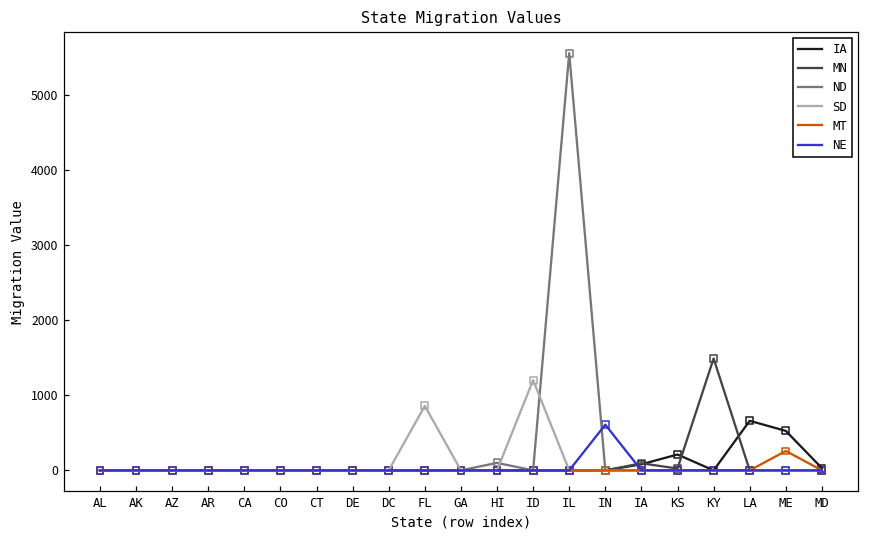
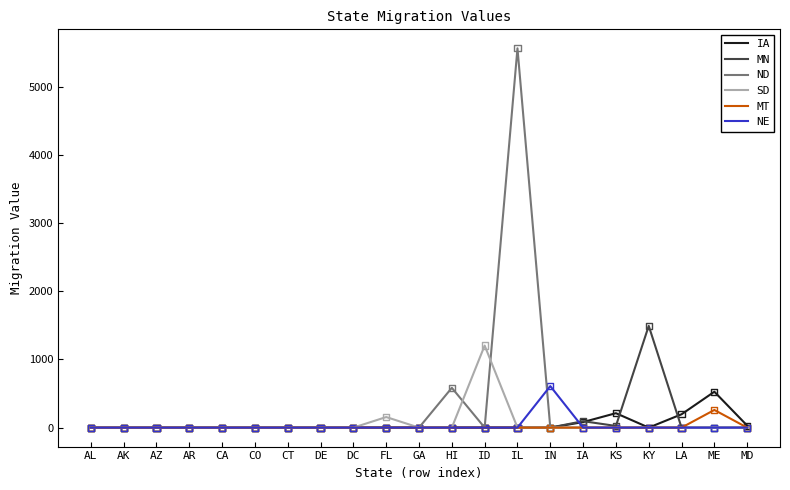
  {
    "IA": {
      "KS": 200,
-     "LA": 700,
+     "LA": 200,
      "ME": 500
    },
    "MN": {
      "KY": 1500
    },
    "ND": {
-     "HI": 100,
+     "HI": 600,
      "IL": 5600
    },
    "SD": {
-     "FL": 900,
+     "FL": 200,
      "ID": 1200
    },
    "MT": {
      "ME": 300
    },
    "NE": {
      "IN": 600
    }
  }
